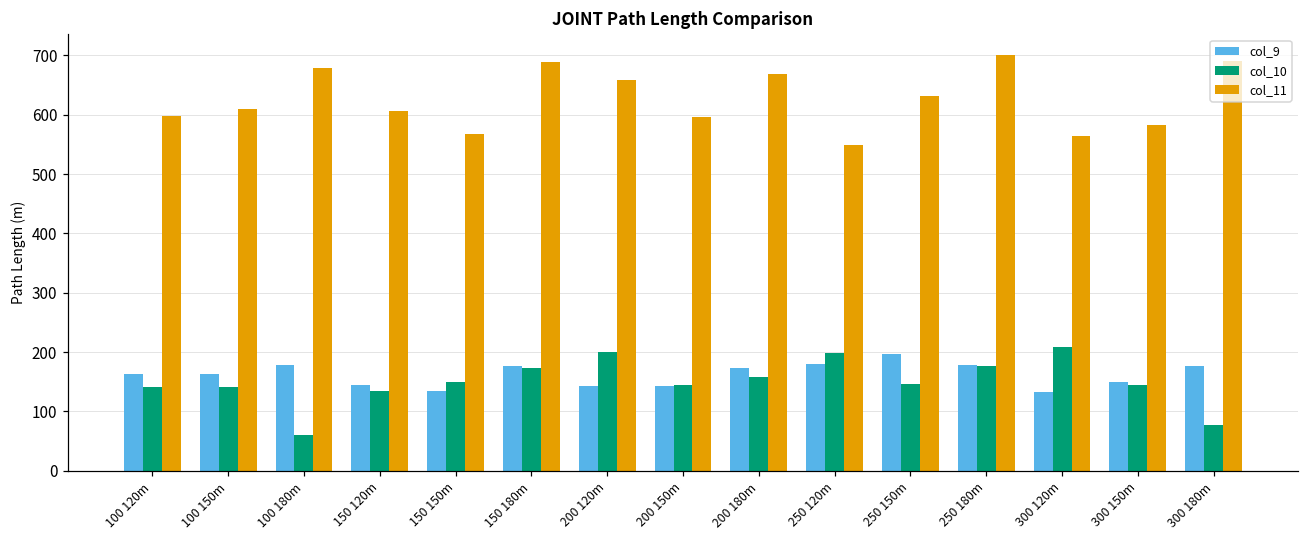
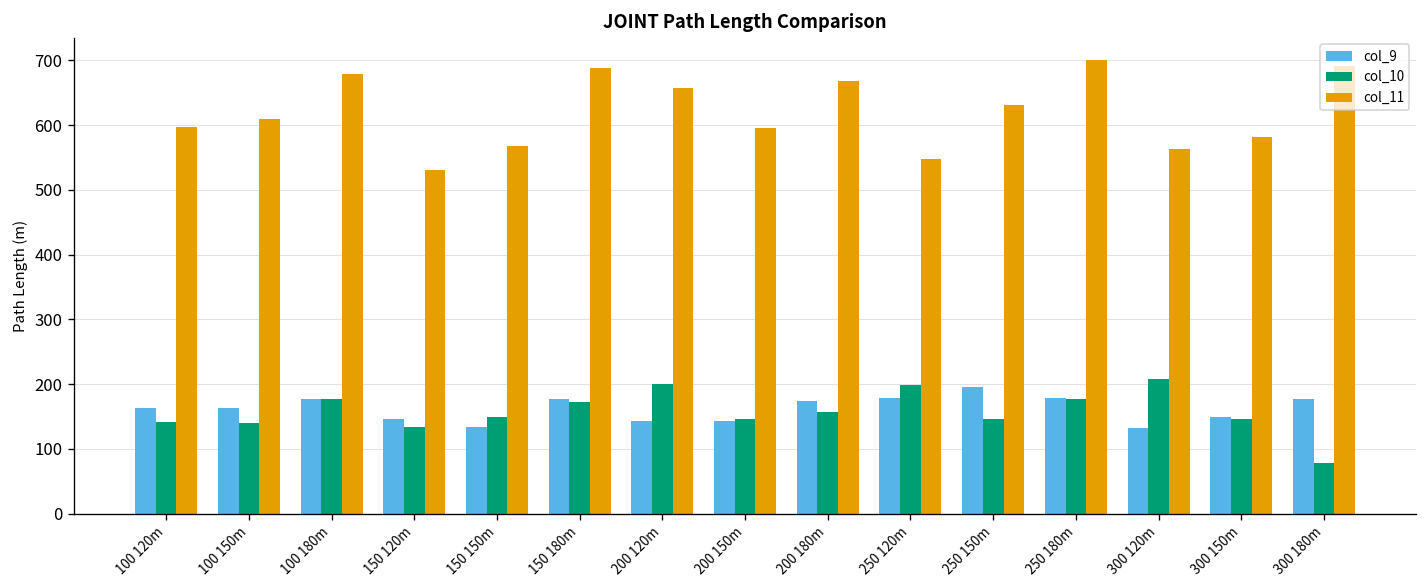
  {
    "col_9": {
      "100 120m": 160,
      "100 150m": 160,
      "100 180m": 180,
      "150 120m": 150,
      "150 150m": 130,
      "150 180m": 180,
      "200 120m": 140,
      "200 150m": 140,
      "200 180m": 170,
      "250 120m": 180,
      "250 150m": 200,
      "250 180m": 180,
      "300 120m": 130,
      "300 150m": 150,
      "300 180m": 180
    },
    "col_10": {
      "100 120m": 140,
      "100 150m": 140,
-     "100 180m": 60,
+     "100 180m": 180,
      "150 120m": 130,
      "150 150m": 150,
      "150 180m": 170,
      "200 120m": 200,
      "200 150m": 150,
      "200 180m": 160,
      "250 120m": 200,
      "250 150m": 150,
      "250 180m": 180,
      "300 120m": 210,
      "300 150m": 150,
      "300 180m": 80
    },
    "col_11": {
      "100 120m": 600,
      "100 150m": 610,
      "100 180m": 680,
-     "150 120m": 610,
+     "150 120m": 530,
      "150 150m": 570,
      "150 180m": 690,
      "200 120m": 660,
      "200 150m": 600,
      "200 180m": 670,
      "250 120m": 550,
      "250 150m": 630,
      "250 180m": 700,
      "300 120m": 560,
      "300 150m": 580
    }
  }
